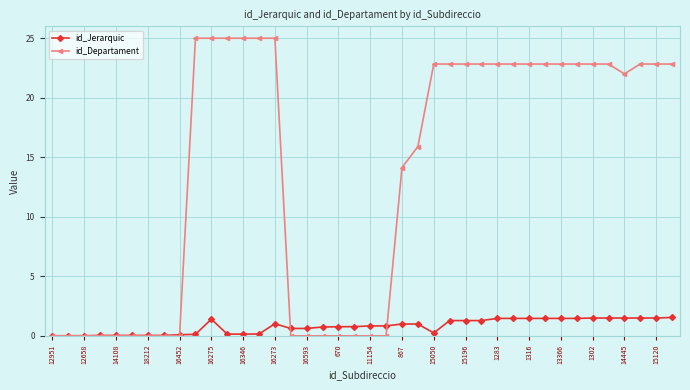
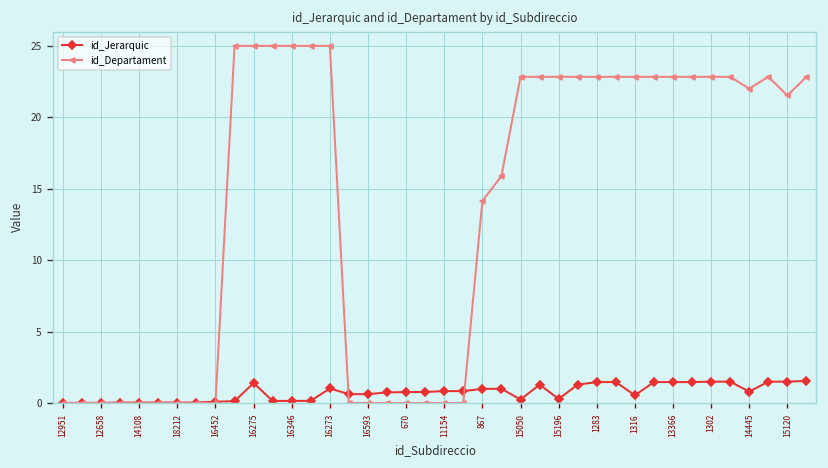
  {
    "id_Jerarquic": {
      "16275": 1.4,
      "16346": 0.2,
      "16273": 1.0,
      "16593": 0.6,
      "670": 0.8,
      "11154": 0.8,
      "867": 1.0,
      "15050": 0.2,
-     "15196": 1.3,
+     "15196": 0.3,
      "1283": 1.5,
-     "1316": 1.5,
+     "1316": 0.5,
      "13366": 1.5,
      "1302": 1.5,
-     "14445": 1.5,
+     "14445": 0.8,
      "15120": 1.5
    },
    "id_Departament": {
      "16275": 25.0,
      "16346": 25.0,
      "16273": 25.0,
      "16593": 0.0,
      "670": 0.0,
      "11154": 0.0,
      "867": 14.1,
      "15050": 22.8,
      "15196": 22.8,
      "1283": 22.8,
      "1316": 22.8,
      "13366": 22.8,
      "1302": 22.8,
      "14445": 22.0,
-     "15120": 22.8
+     "15120": 21.5
    }
  }
